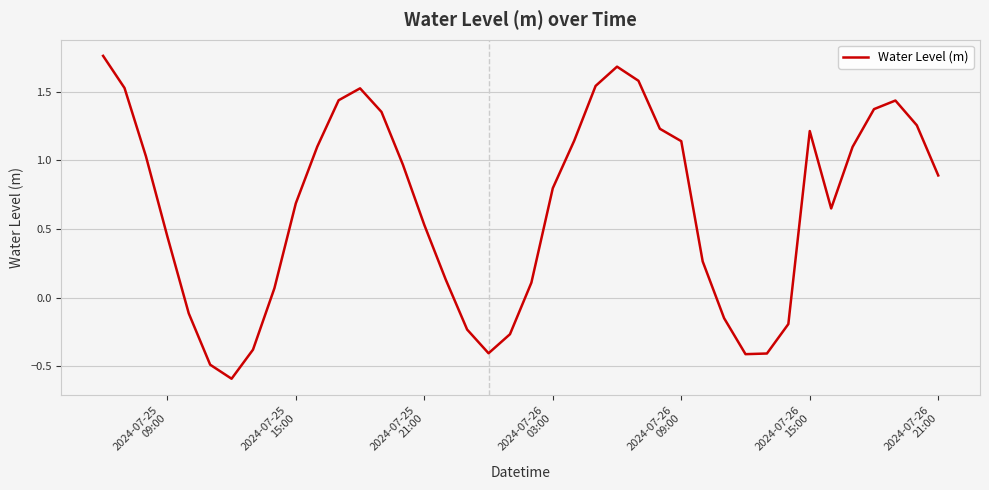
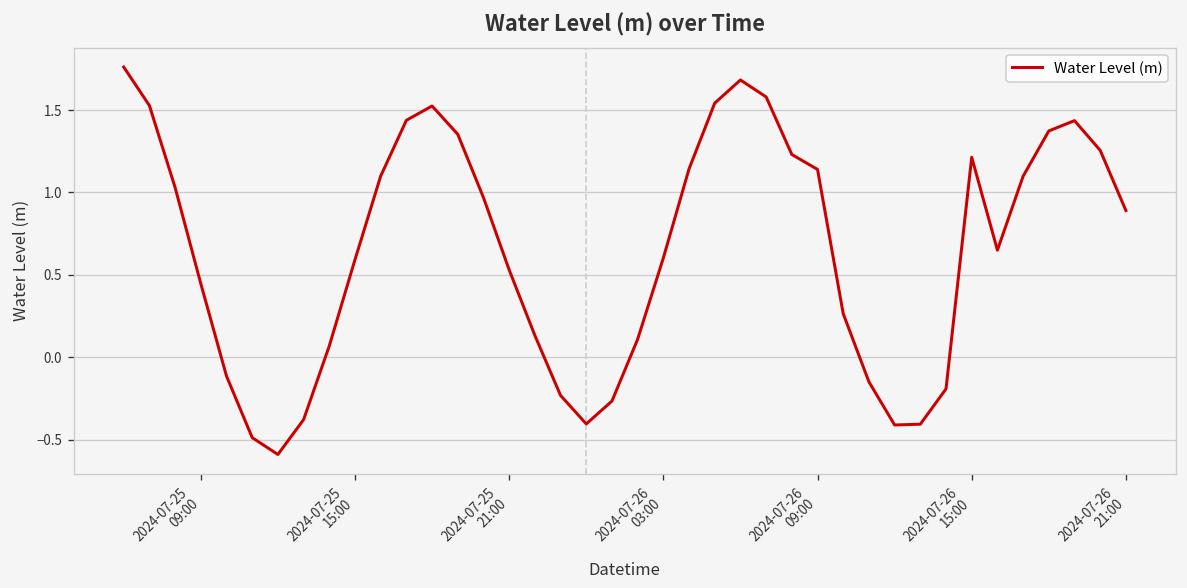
  {
    "2024-07-25 09:00": 0.45,
-   "2024-07-25 15:00": 0.69,
+   "2024-07-25 15:00": 0.59,
    "2024-07-25 21:00": 0.53,
-   "2024-07-26 03:00": 0.80,
+   "2024-07-26 03:00": 0.60,
    "2024-07-26 09:00": 1.14,
    "2024-07-26 15:00": 1.21,
    "2024-07-26 21:00": 0.89
  }
